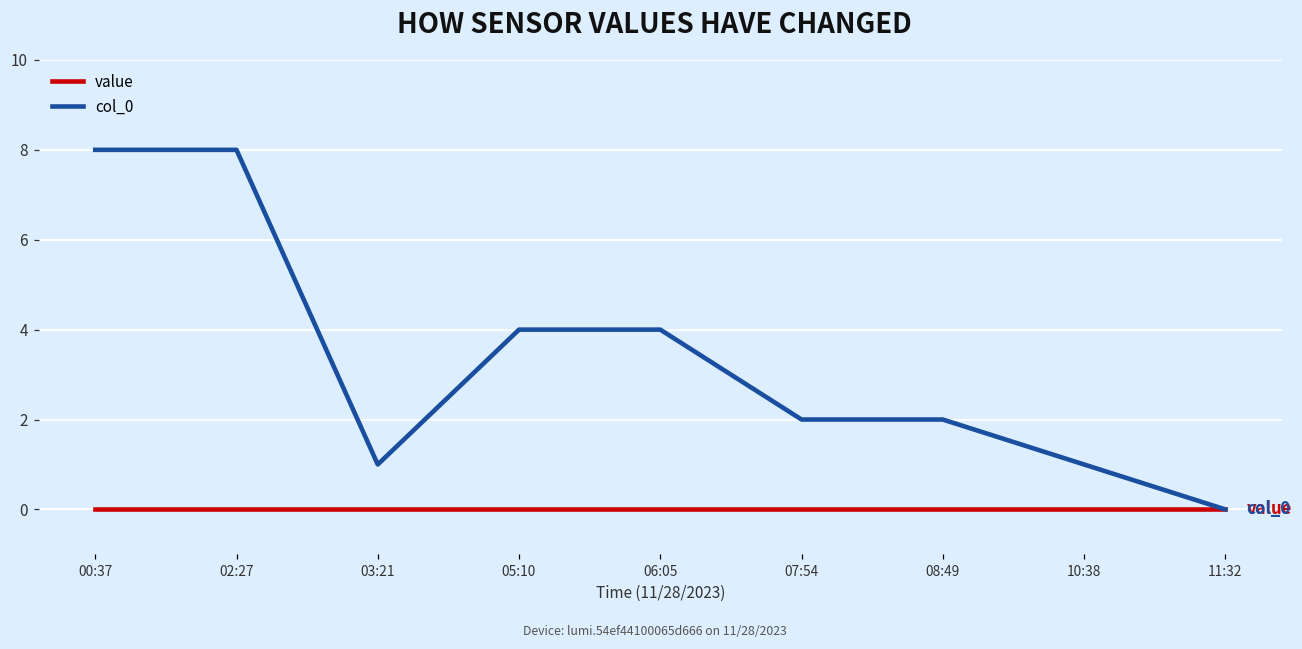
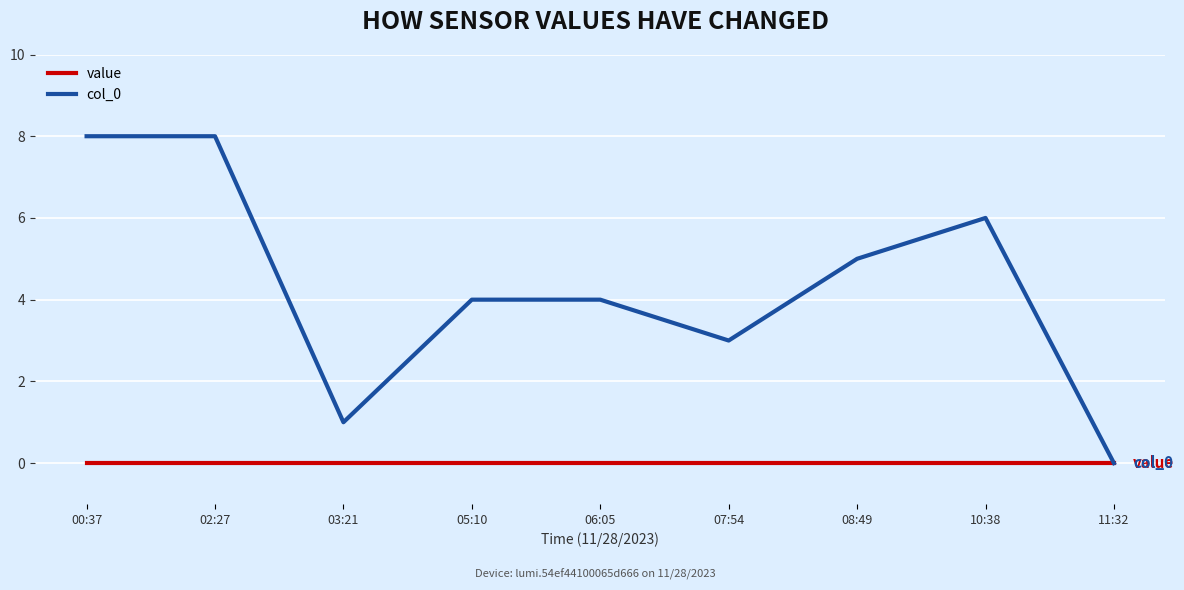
  {
    "value": {
      "00:37": 0,
      "02:27": 0,
      "03:21": 0,
      "05:10": 0,
      "06:05": 0,
      "07:54": 0,
      "08:49": 0,
      "10:38": 0
    },
    "col_0": {
      "00:37": 8,
      "02:27": 8,
      "03:21": 1,
      "05:10": 4,
      "06:05": 4,
-     "07:54": 2,
-     "08:49": 2,
-     "10:38": 1
+     "07:54": 3,
+     "08:49": 5,
+     "10:38": 6
    }
  }
